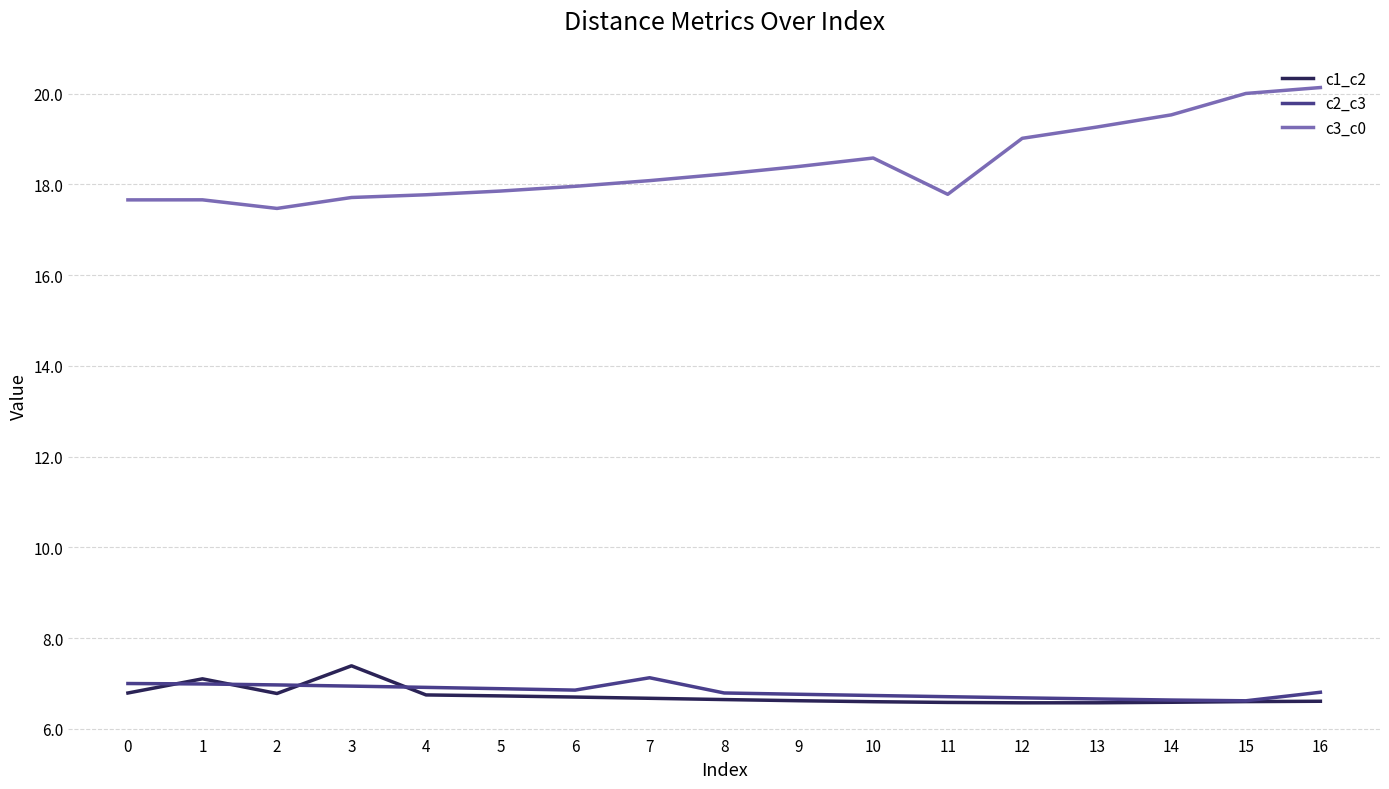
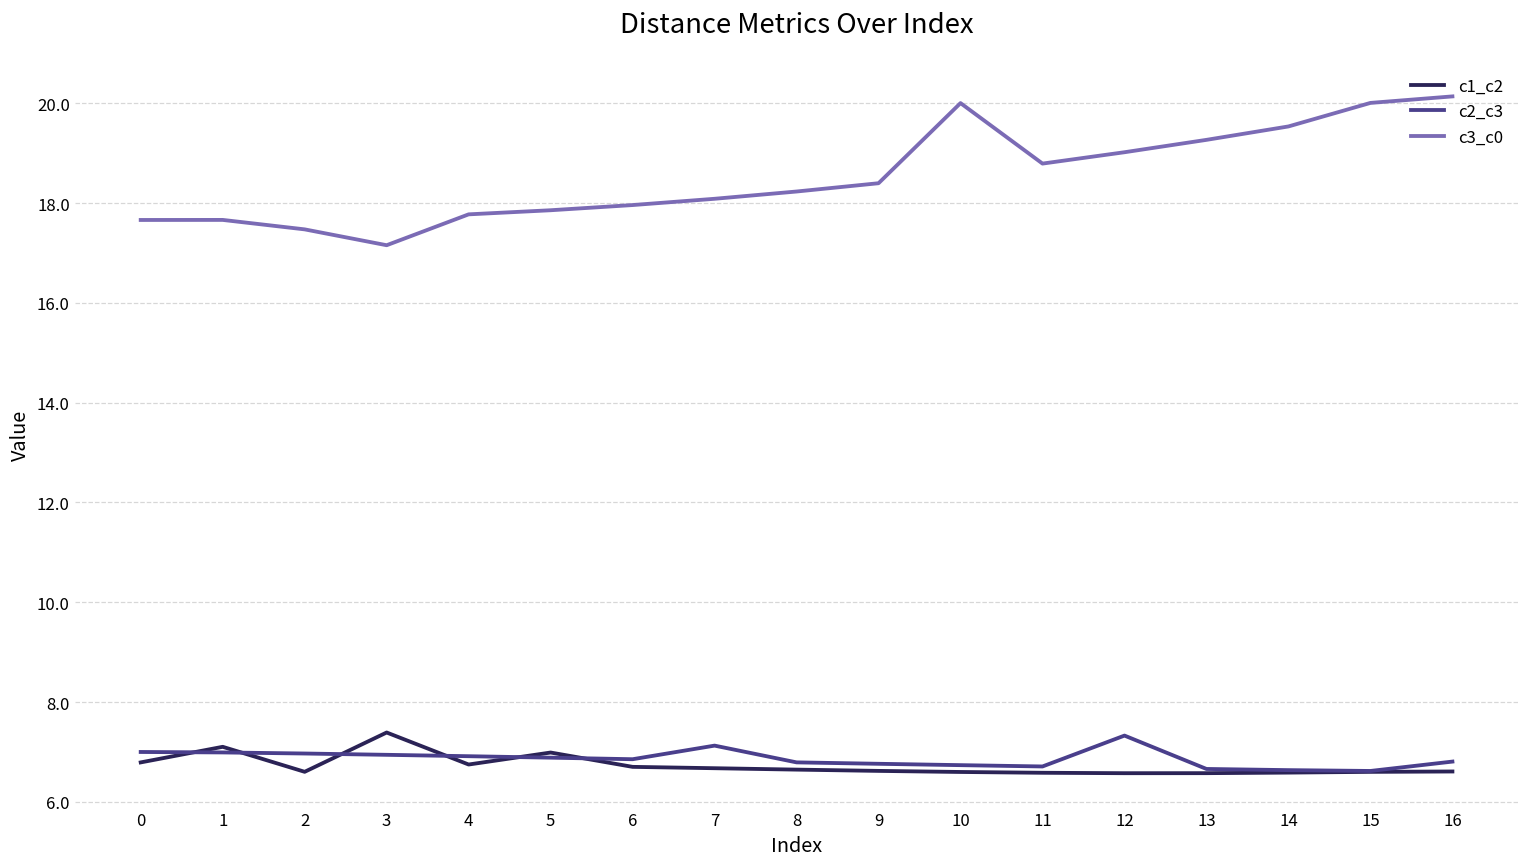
  {
    "c1_c2": {
      "0": 6.8,
      "1": 7.1,
-     "2": 6.8,
+     "2": 6.6,
      "3": 7.4,
      "4": 6.7,
-     "5": 6.7,
+     "5": 7.0,
      "6": 6.7,
      "7": 6.7,
      "8": 6.6,
      "9": 6.6,
      "10": 6.6,
      "11": 6.6,
      "12": 6.6,
      "13": 6.6,
      "16": 6.6
    },
    "c2_c3": {
      "0": 7.0,
      "1": 7.0,
      "2": 7.0,
      "3": 6.9,
      "4": 6.9,
      "5": 6.9,
      "6": 6.9,
      "7": 7.1,
      "8": 6.8,
      "9": 6.8,
      "10": 6.7,
      "11": 6.7,
-     "12": 6.7,
+     "12": 7.3,
      "13": 6.7,
      "16": 6.8
    },
    "c3_c0": {
      "0": 17.7,
      "1": 17.7,
      "2": 17.5,
-     "3": 17.7,
+     "3": 17.2,
      "4": 17.8,
      "5": 17.9,
      "6": 18.0,
      "7": 18.1,
      "8": 18.2,
      "9": 18.4,
-     "10": 18.6,
-     "11": 17.8,
+     "10": 20.0,
+     "11": 18.8,
      "12": 19.0,
      "13": 19.3,
      "14": 19.5,
      "15": 20.0,
      "16": 20.1
    }
  }
